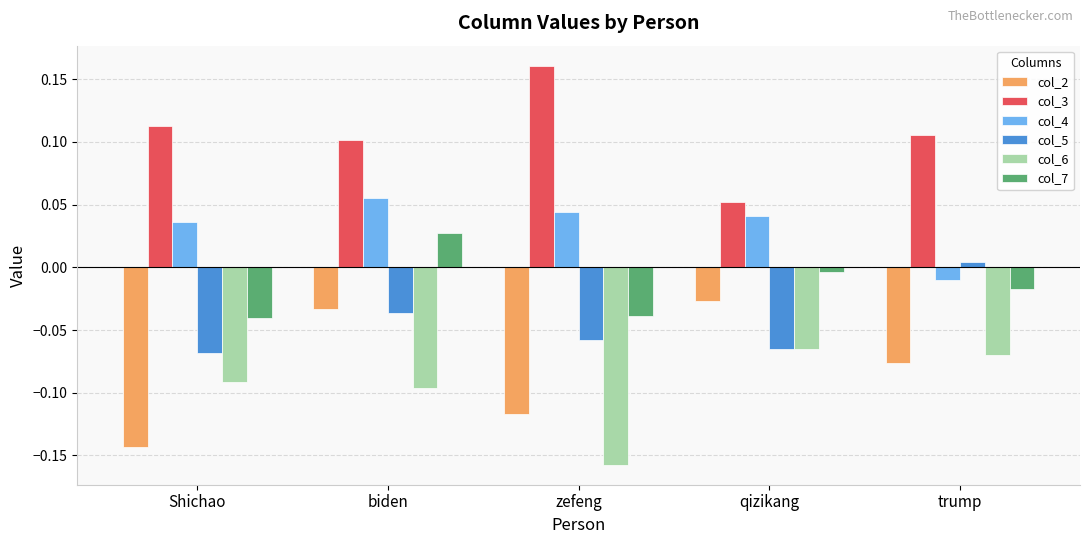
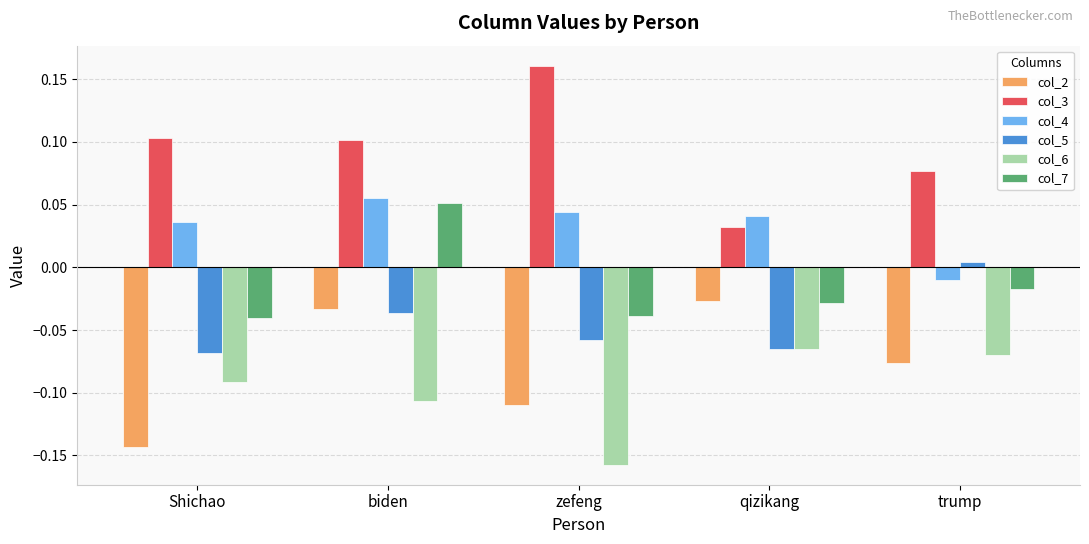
  {
    "col_2": {
      "Shichao": -0.143,
      "biden": -0.033,
-     "zefeng": -0.117,
+     "zefeng": -0.110,
      "qizikang": -0.027,
      "trump": -0.076
    },
    "col_3": {
-     "Shichao": 0.113,
+     "Shichao": 0.103,
      "biden": 0.101,
      "zefeng": 0.161,
-     "qizikang": 0.052,
-     "trump": 0.105
+     "qizikang": 0.032,
+     "trump": 0.076
    },
    "col_6": {
      "Shichao": -0.092,
-     "biden": -0.096,
+     "biden": -0.107,
      "zefeng": -0.157,
      "qizikang": -0.065,
      "trump": -0.070
    },
    "col_7": {
      "Shichao": -0.040,
-     "biden": 0.027,
+     "biden": 0.051,
      "zefeng": -0.038,
-     "qizikang": -0.004,
+     "qizikang": -0.028,
      "trump": -0.018
    }
  }
